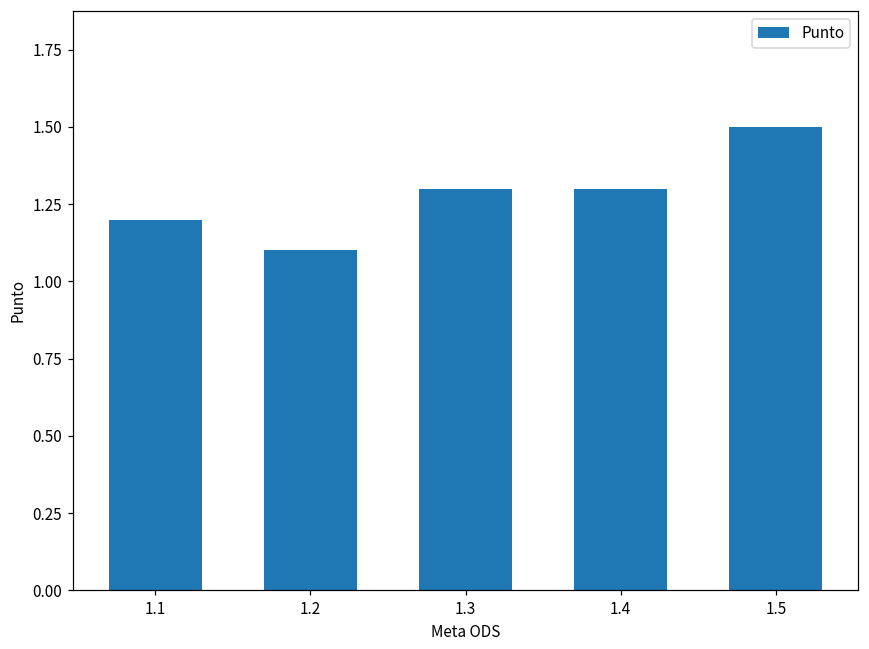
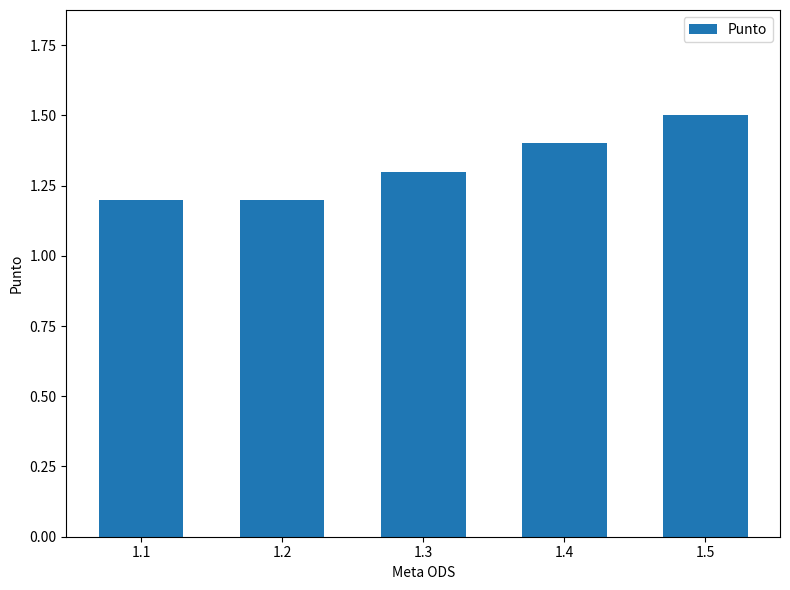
  {
    "1.1": 1.2,
-   "1.2": 1.1,
+   "1.2": 1.2,
    "1.3": 1.3,
-   "1.4": 1.3,
+   "1.4": 1.4,
    "1.5": 1.5
  }
